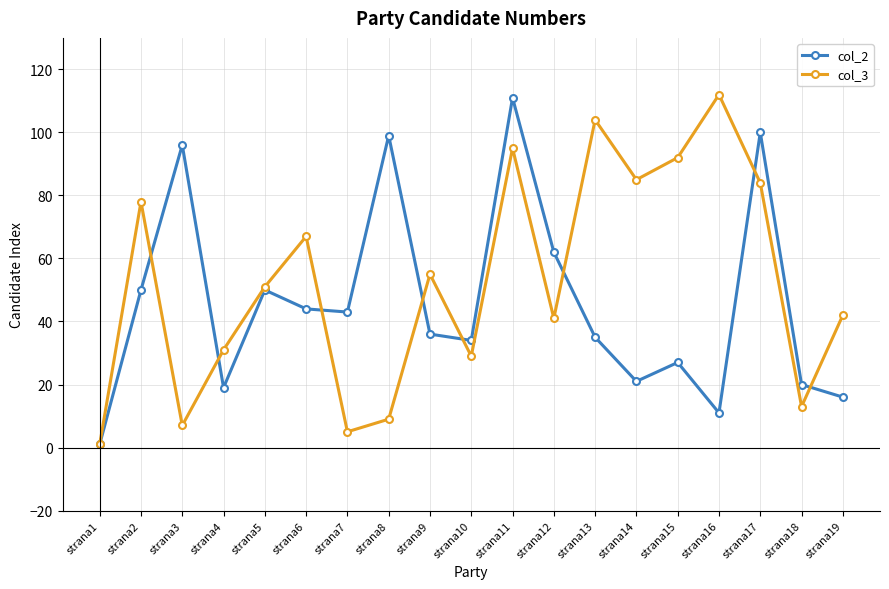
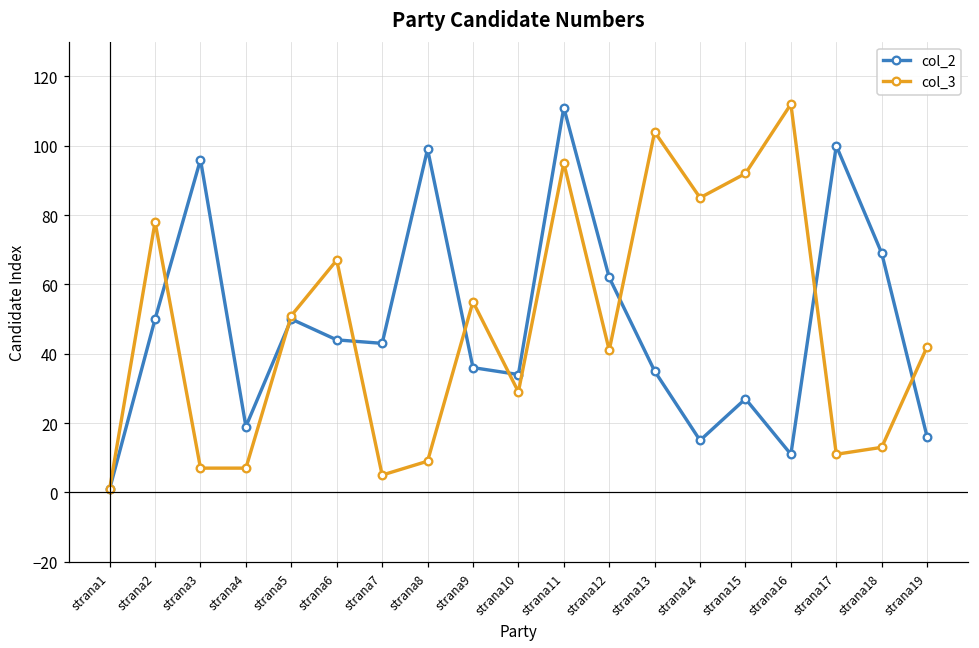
  {
    "col_2": {
      "strana2": 50,
      "strana3": 96,
      "strana4": 19,
      "strana5": 50,
      "strana6": 44,
      "strana7": 43,
      "strana8": 99,
      "strana9": 36,
      "strana10": 34,
      "strana11": 111,
      "strana12": 62,
      "strana13": 35,
-     "strana14": 21,
+     "strana14": 15,
      "strana15": 27,
      "strana16": 11,
      "strana17": 100,
-     "strana18": 20,
+     "strana18": 69,
      "strana19": 16
    },
    "col_3": {
      "strana2": 78,
      "strana3": 7,
-     "strana4": 31,
+     "strana4": 7,
      "strana5": 51,
      "strana6": 67,
      "strana7": 5,
      "strana8": 9,
      "strana9": 55,
      "strana10": 29,
      "strana11": 95,
      "strana12": 41,
      "strana13": 104,
      "strana14": 85,
      "strana15": 92,
      "strana16": 112,
-     "strana17": 84,
+     "strana17": 11,
      "strana18": 13,
      "strana19": 42
    }
  }
